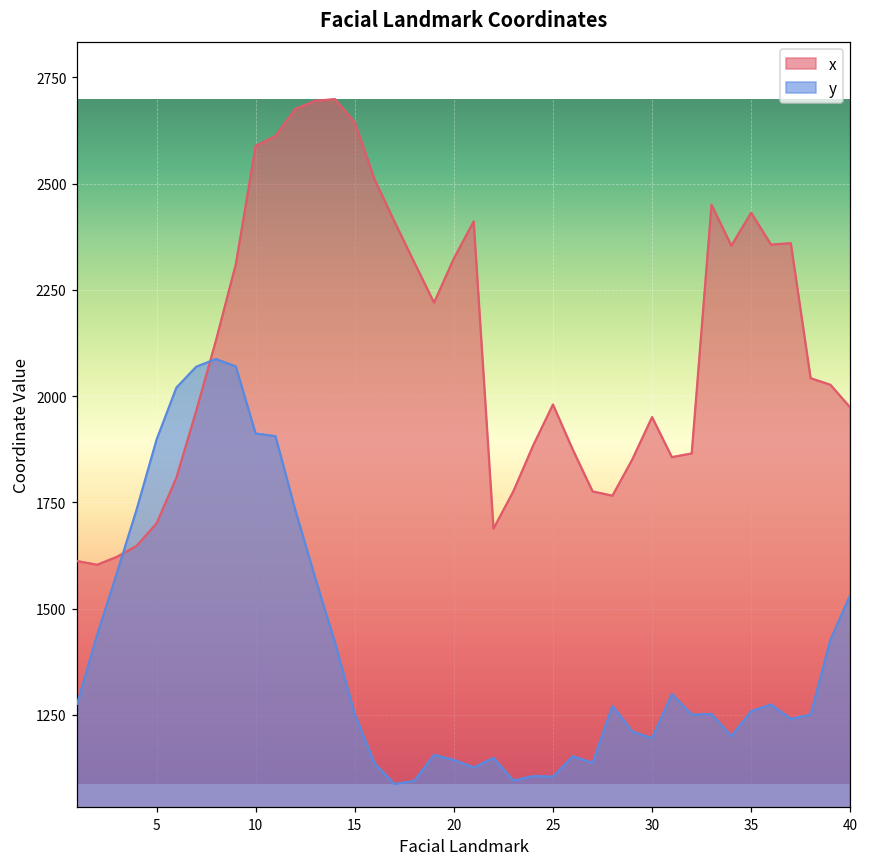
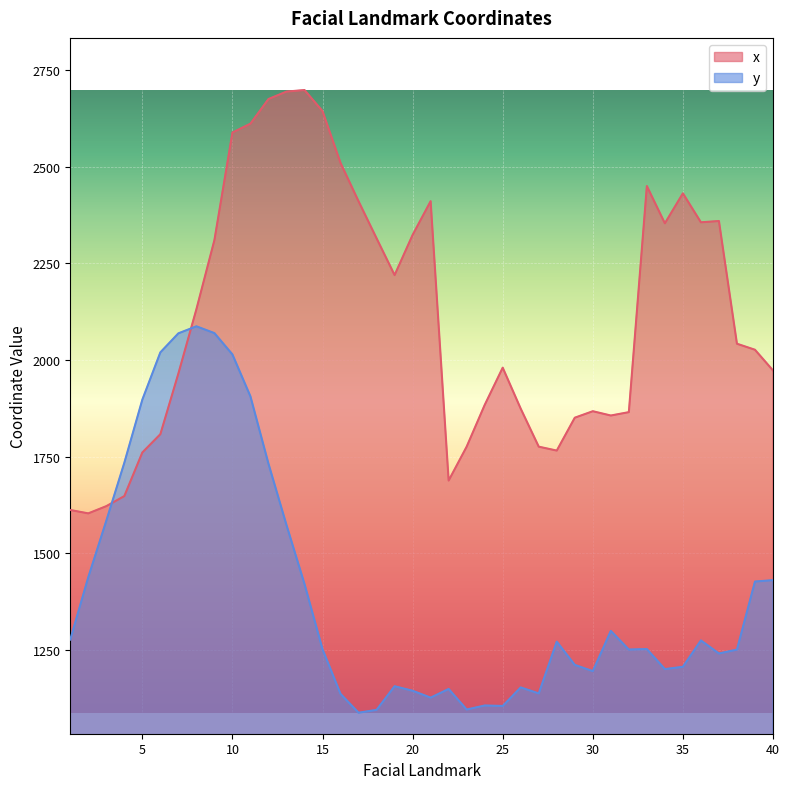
  {
    "x": {
-     "5": 1700,
+     "5": 1760,
      "10": 2590,
      "15": 2640,
      "20": 2320,
      "25": 1980,
-     "30": 1950,
+     "30": 1870,
      "35": 2430,
      "40": 1970
    },
    "y": {
      "5": 1900,
-     "10": 1910,
+     "10": 2010,
      "15": 1250,
      "20": 1140,
      "25": 1100,
      "30": 1200,
-     "35": 1260,
-     "40": 1530
+     "35": 1210,
+     "40": 1430
    }
  }
